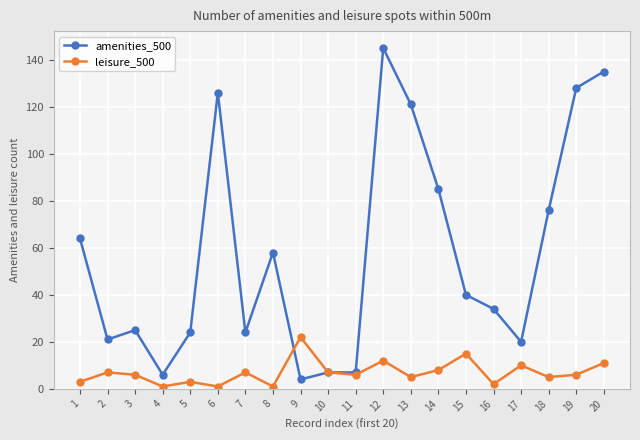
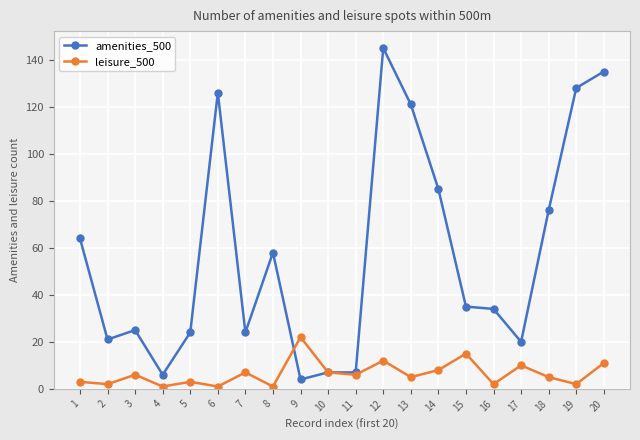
  {
    "amenities_500": {
      "1": 64,
      "2": 21,
      "3": 25,
      "4": 6,
      "5": 24,
      "6": 126,
      "7": 24,
      "8": 58,
      "9": 4,
      "12": 145,
      "13": 121,
      "14": 85,
-     "15": 40,
+     "15": 35,
      "16": 34,
      "17": 20,
      "18": 76,
      "19": 128,
      "20": 135
    },
    "leisure_500": {
      "1": 3,
-     "2": 7,
+     "2": 2,
      "3": 6,
      "4": 1,
      "5": 3,
      "6": 1,
      "7": 7,
      "8": 1,
      "9": 22,
      "12": 12,
      "13": 5,
      "14": 8,
      "15": 15,
      "16": 2,
      "17": 10,
      "18": 5,
-     "19": 6,
+     "19": 2,
      "20": 11
    }
  }
